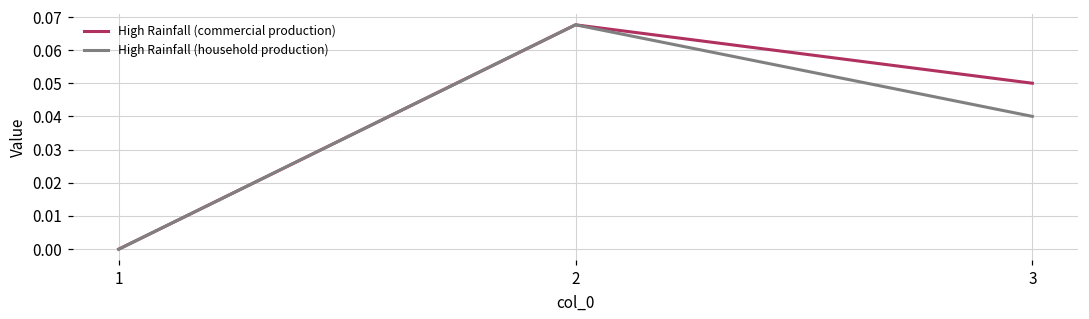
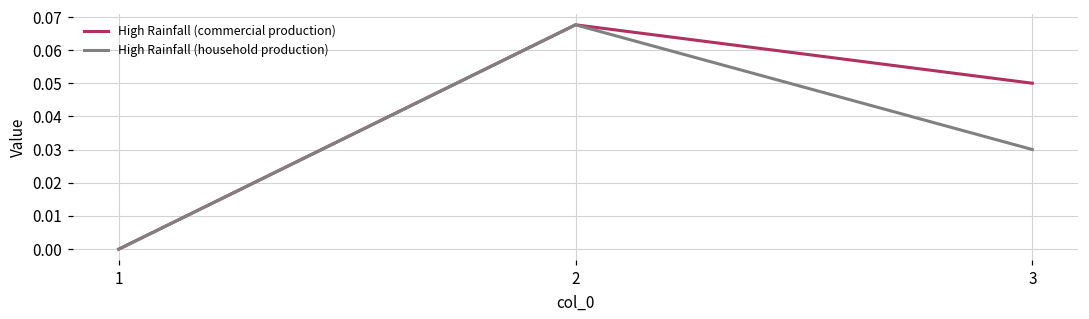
  {
    "High Rainfall (commercial production)": {
      "3": 0.05
    },
    "High Rainfall (household production)": {
-     "3": 0.04
+     "3": 0.03
    }
  }
